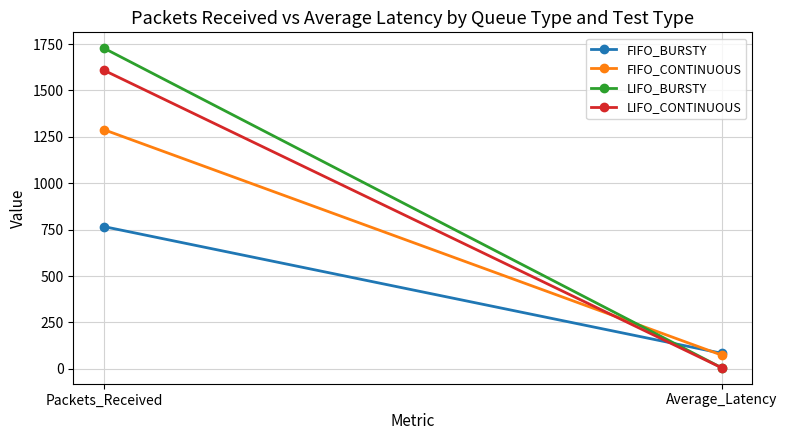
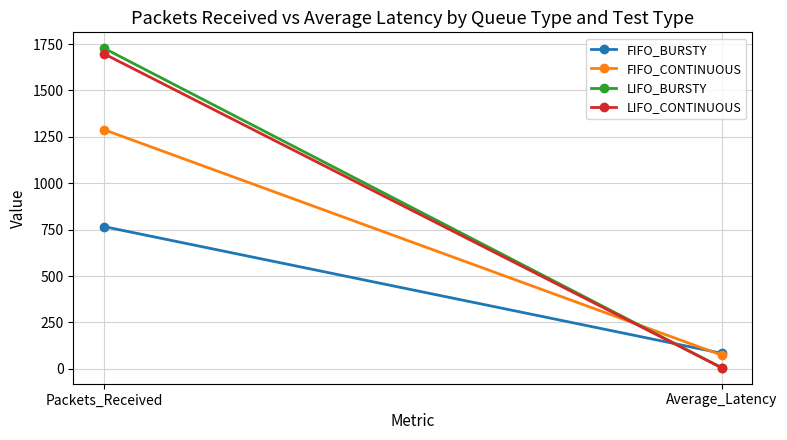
  {
    "FIFO_BURSTY": {
      "Packets_Received": 770
    },
    "FIFO_CONTINUOUS": {
      "Packets_Received": 1290
    },
    "LIFO_BURSTY": {
      "Packets_Received": 1730
    },
    "LIFO_CONTINUOUS": {
-     "Packets_Received": 1610
+     "Packets_Received": 1700
    }
  }
